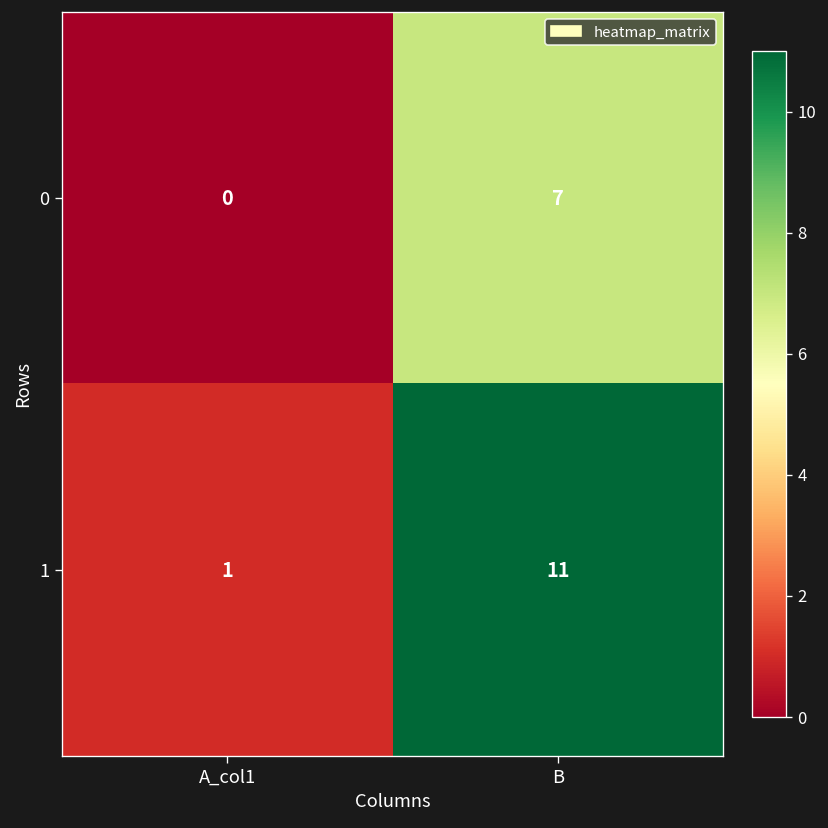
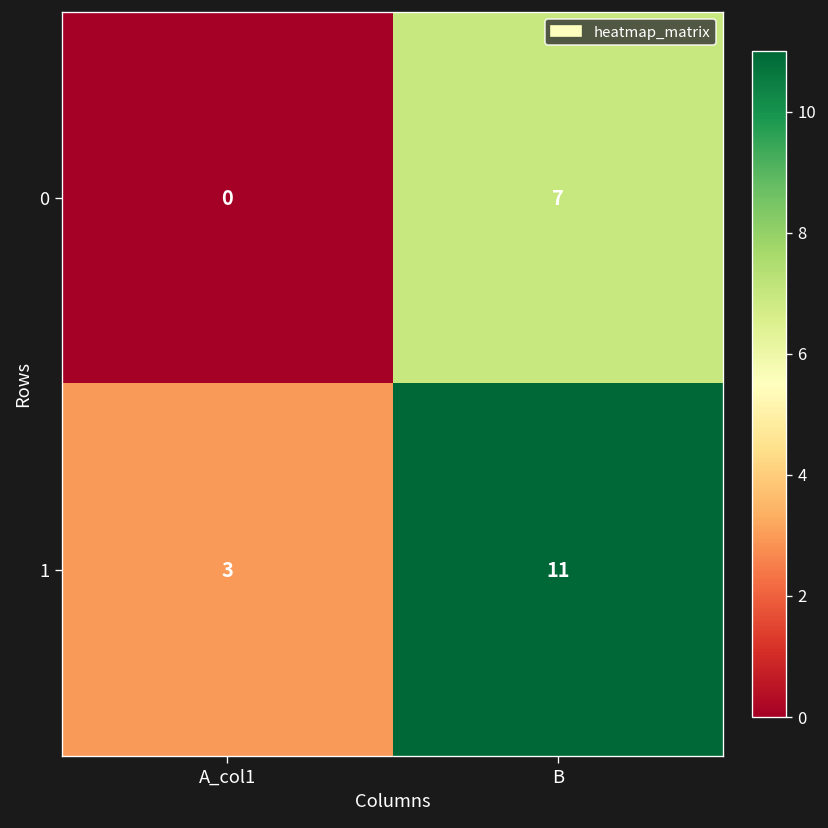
  {
    "0": {
      "A_col1": 0,
      "B": 7
    },
    "1": {
-     "A_col1": 1,
+     "A_col1": 3,
      "B": 11
    }
  }
